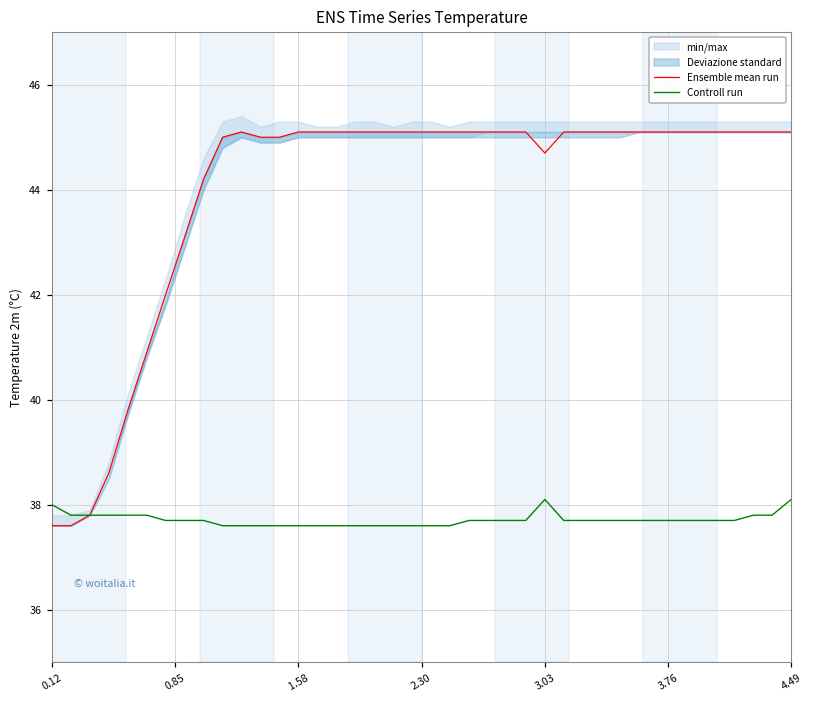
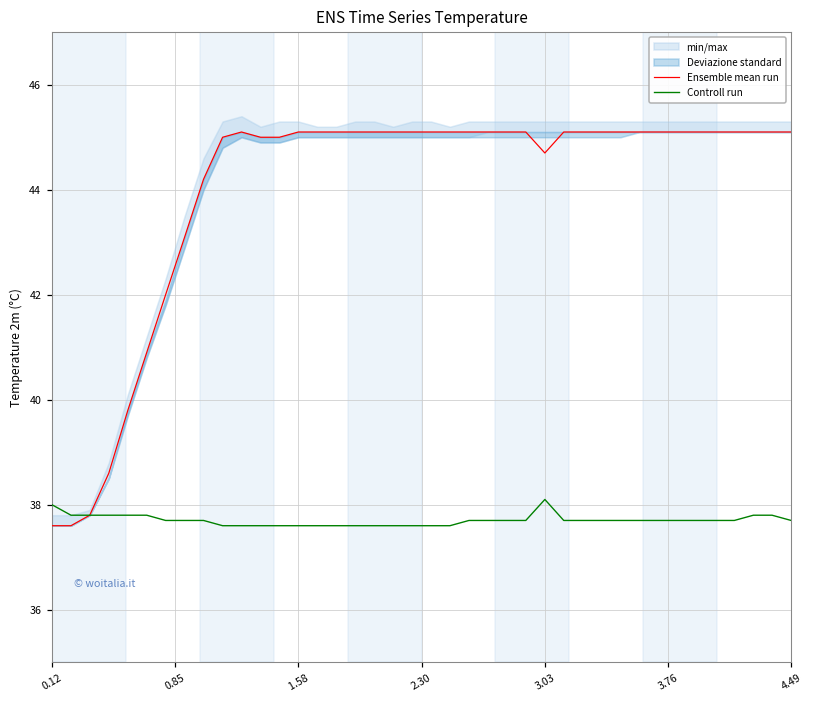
  {
    "Ensemble mean run": {
      "3.03": 44.7
    },
    "Controll run": {
      "0.12": 38.0,
      "1.58": 37.6,
      "3.03": 38.1,
-     "4.49": 38.1
+     "4.49": 37.7
    }
  }
